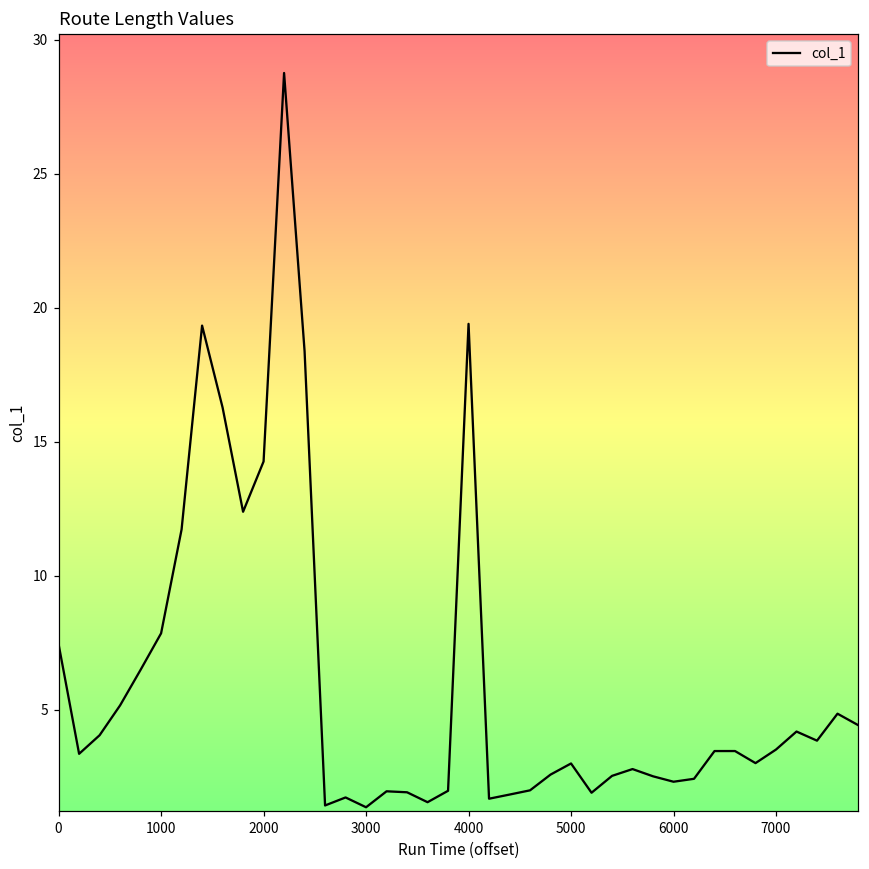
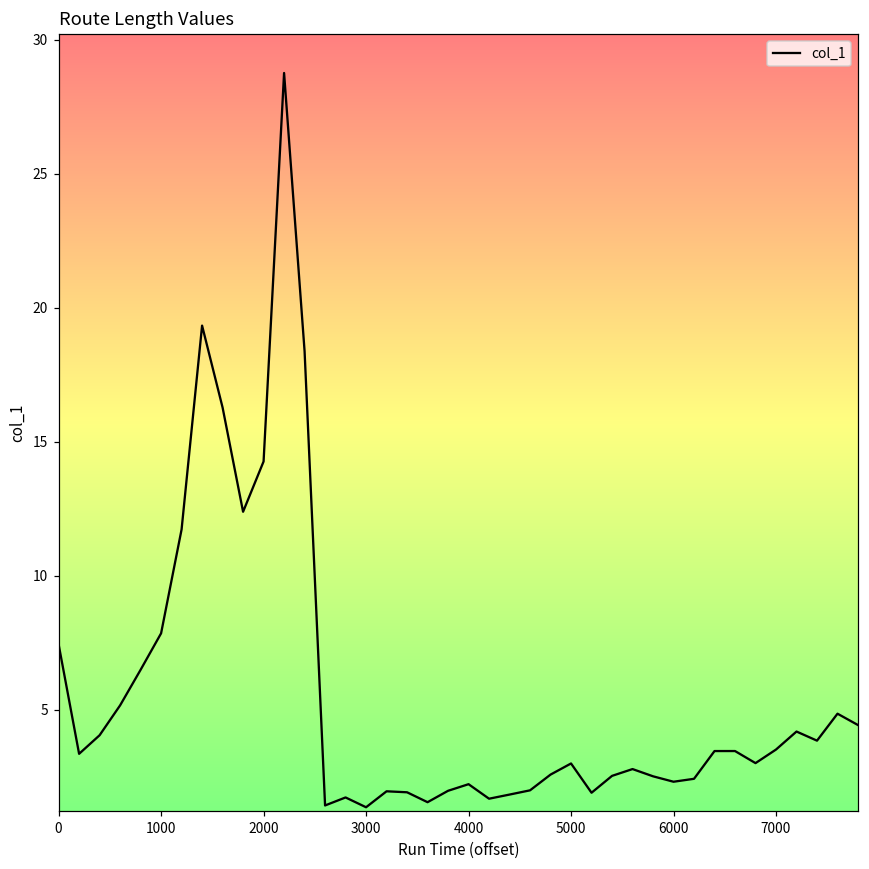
  {
    "0": 7.4,
    "1000": 7.8,
    "2000": 14.3,
    "3000": 1.4,
-   "4000": 19.4,
+   "4000": 2.2,
    "5000": 3.0,
    "6000": 2.3,
    "7000": 3.5
  }
